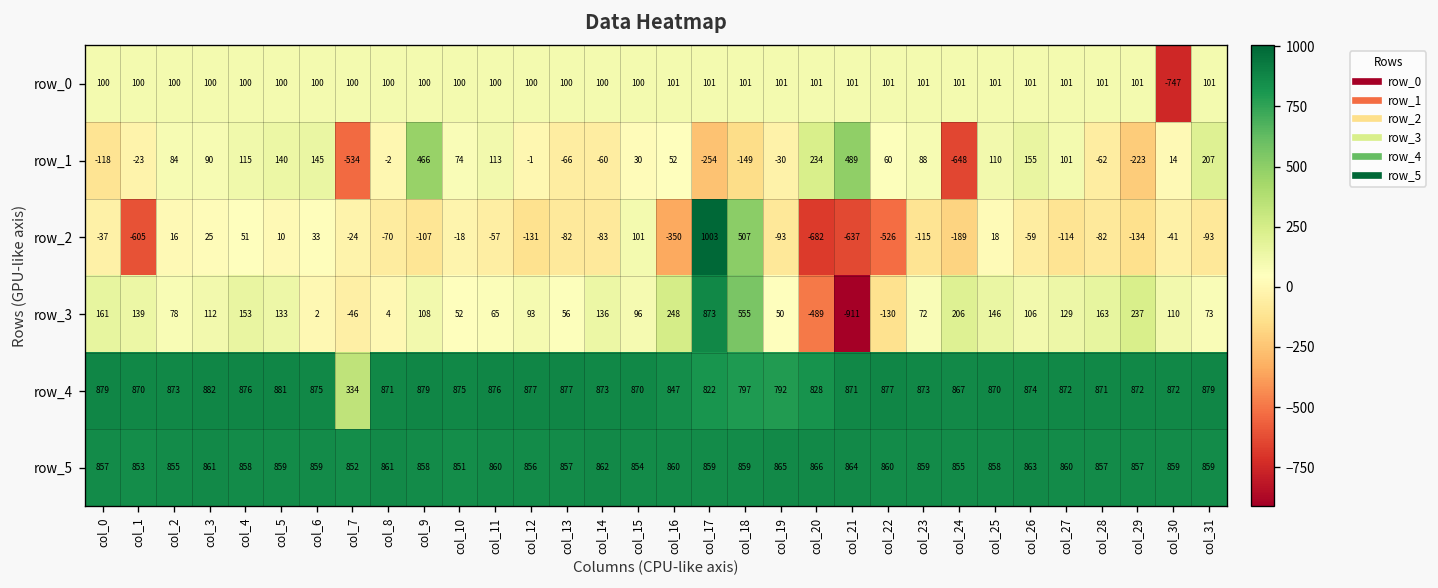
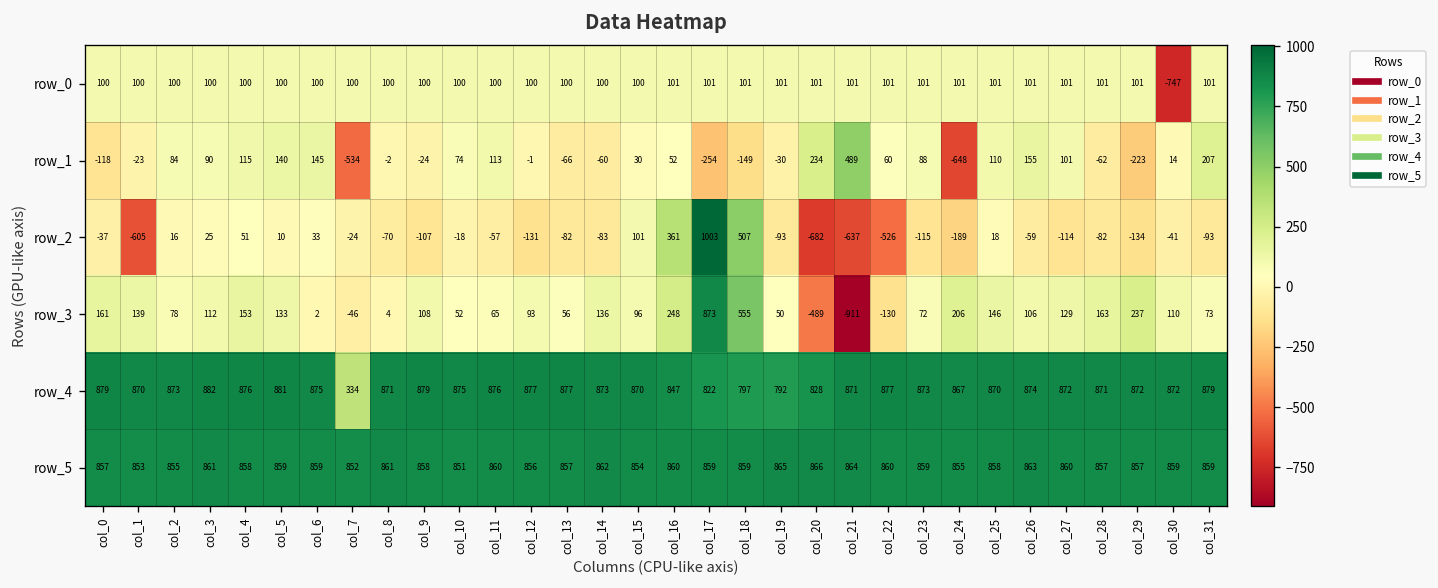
  {
    "row_0": {
      "col_0": 100,
      "col_1": 100,
      "col_2": 100,
      "col_3": 100,
      "col_4": 100,
      "col_5": 100,
      "col_6": 100,
      "col_7": 100,
      "col_8": 100,
      "col_9": 100,
      "col_10": 100,
      "col_11": 100,
      "col_12": 100,
      "col_13": 100,
      "col_14": 100,
      "col_15": 100,
      "col_16": 101,
      "col_17": 101,
      "col_18": 101,
      "col_19": 101,
      "col_20": 101,
      "col_21": 101,
      "col_22": 101,
      "col_23": 101,
      "col_24": 101,
      "col_25": 101,
      "col_26": 101,
      "col_27": 101,
      "col_28": 101,
      "col_29": 101,
      "col_30": -747,
      "col_31": 101
    },
    "row_1": {
      "col_0": -118,
      "col_1": -23,
      "col_2": 84,
      "col_3": 90,
      "col_4": 115,
      "col_5": 140,
      "col_6": 145,
      "col_7": -534,
      "col_8": -2,
-     "col_9": 466,
+     "col_9": -24,
      "col_10": 74,
      "col_11": 113,
      "col_12": -1,
      "col_13": -66,
      "col_14": -60,
      "col_15": 30,
      "col_16": 52,
      "col_17": -254,
      "col_18": -149,
      "col_19": -30,
      "col_20": 234,
      "col_21": 489,
      "col_22": 60,
      "col_23": 88,
      "col_24": -648,
      "col_25": 110,
      "col_26": 155,
      "col_27": 101,
      "col_28": -62,
      "col_29": -223,
      "col_30": 14,
      "col_31": 207
    },
    "row_2": {
      "col_0": -37,
      "col_1": -605,
      "col_2": 16,
      "col_3": 25,
      "col_4": 51,
      "col_5": 10,
      "col_6": 33,
      "col_7": -24,
      "col_8": -70,
      "col_9": -107,
      "col_10": -18,
      "col_11": -57,
      "col_12": -131,
      "col_13": -82,
      "col_14": -83,
      "col_15": 101,
-     "col_16": -350,
+     "col_16": 361,
      "col_17": 1003,
      "col_18": 507,
      "col_19": -93,
      "col_20": -682,
      "col_21": -637,
      "col_22": -526,
      "col_23": -115,
      "col_24": -189,
      "col_25": 18,
      "col_26": -59,
      "col_27": -114,
      "col_28": -82,
      "col_29": -134,
      "col_30": -41,
      "col_31": -93
    },
    "row_3": {
      "col_0": 161,
      "col_1": 139,
      "col_2": 78,
      "col_3": 112,
      "col_4": 153,
      "col_5": 133,
      "col_6": 2,
      "col_7": -46,
      "col_8": 4,
      "col_9": 108,
      "col_10": 52,
      "col_11": 65,
      "col_12": 93,
      "col_13": 56,
      "col_14": 136,
      "col_15": 96,
      "col_16": 248,
      "col_17": 873,
      "col_18": 555,
      "col_19": 50,
      "col_20": -489,
      "col_21": -911,
      "col_22": -130,
      "col_23": 72,
      "col_24": 206,
      "col_25": 146,
      "col_26": 106,
      "col_27": 129,
      "col_28": 163,
      "col_29": 237,
      "col_30": 110,
      "col_31": 73
    },
    "row_4": {
      "col_0": 879,
      "col_1": 870,
      "col_2": 873,
      "col_3": 882,
      "col_4": 876,
      "col_5": 881,
      "col_6": 875,
      "col_7": 334,
      "col_8": 871,
      "col_9": 879,
      "col_10": 875,
      "col_11": 876,
      "col_12": 877,
      "col_13": 877,
      "col_14": 873,
      "col_15": 870,
      "col_16": 847,
      "col_17": 822,
      "col_18": 797,
      "col_19": 792,
      "col_20": 828,
      "col_21": 871,
      "col_22": 877,
      "col_23": 873,
      "col_24": 867,
      "col_25": 870,
      "col_26": 874,
      "col_27": 872,
      "col_28": 871,
      "col_29": 872,
      "col_30": 872,
      "col_31": 879
    },
    "row_5": {
      "col_0": 857,
      "col_1": 853,
      "col_2": 855,
      "col_3": 861,
      "col_4": 858,
      "col_5": 859,
      "col_6": 859,
      "col_7": 852,
      "col_8": 861,
      "col_9": 858,
      "col_10": 851,
      "col_11": 860,
      "col_12": 856,
      "col_13": 857,
      "col_14": 862,
      "col_15": 854,
      "col_16": 860,
      "col_17": 859,
      "col_18": 859,
      "col_19": 865,
      "col_20": 866,
      "col_21": 864,
      "col_22": 860,
      "col_23": 859,
      "col_24": 855,
      "col_25": 858,
      "col_26": 863,
      "col_27": 860,
      "col_28": 857,
      "col_29": 857,
      "col_30": 859,
      "col_31": 859
    }
  }
